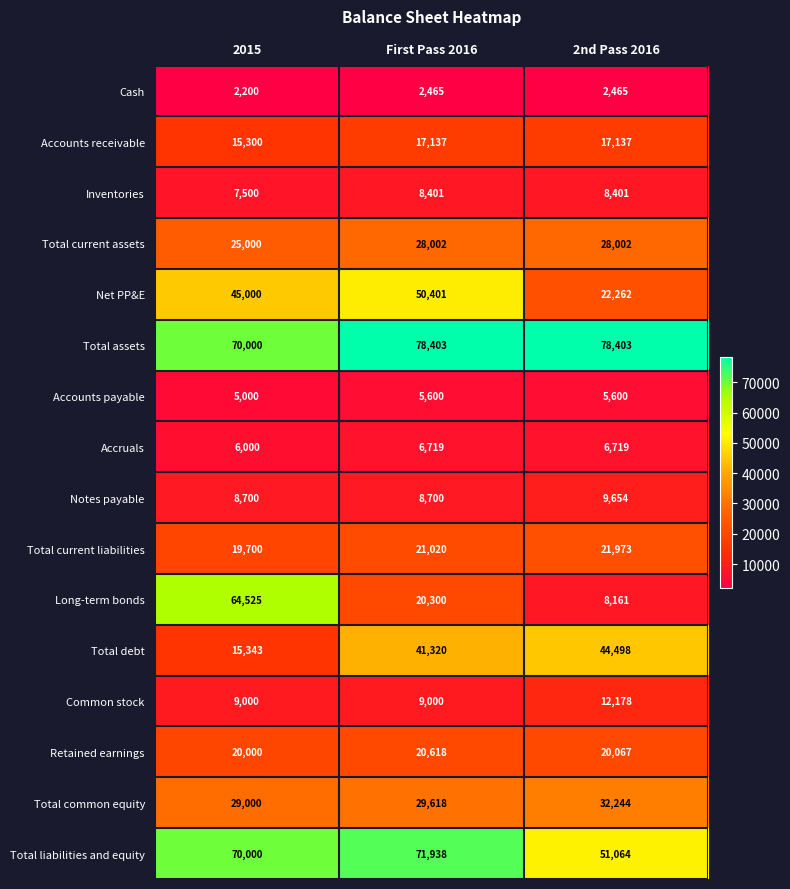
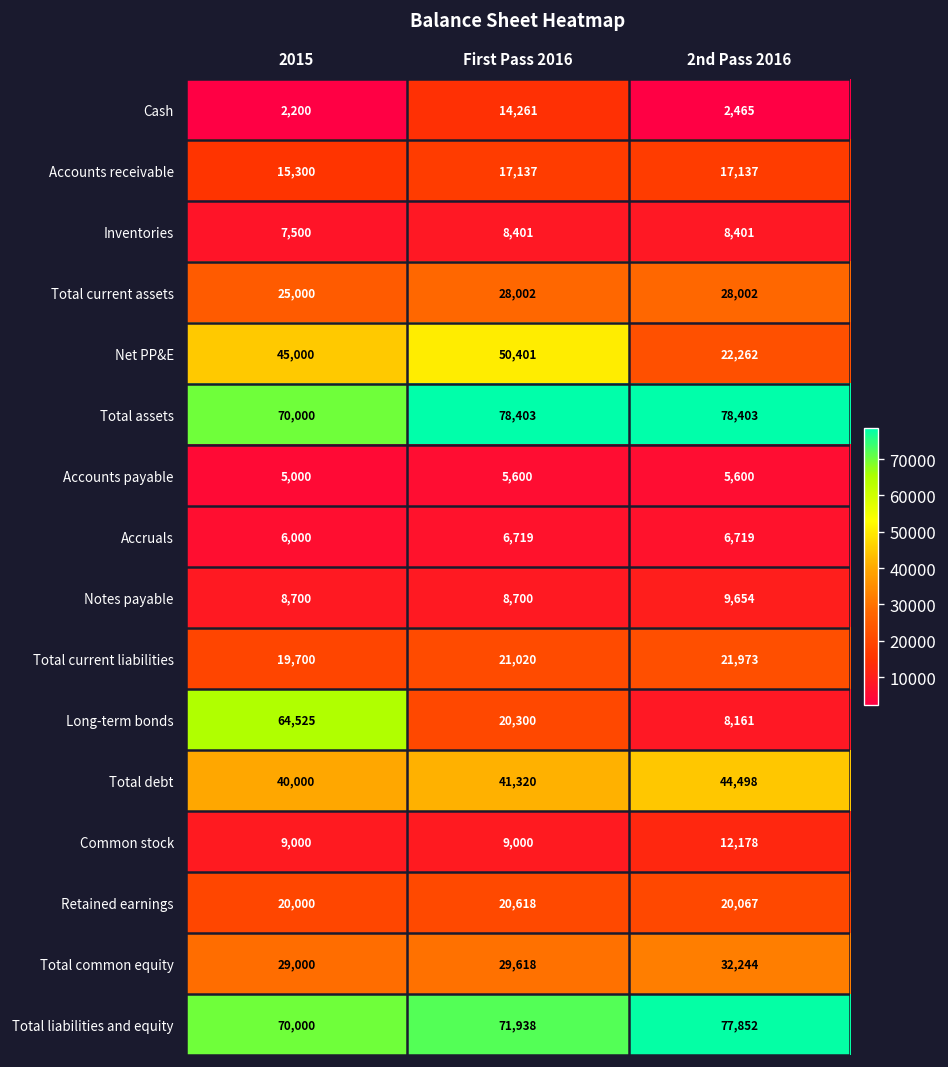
  {
    "Cash": {
      "2015": "2,200",
-     "First Pass 2016": "2,465",
+     "First Pass 2016": "14,261",
      "2nd Pass 2016": "2,465"
    },
    "Accounts receivable": {
      "2015": "15,300",
      "First Pass 2016": "17,137",
      "2nd Pass 2016": "17,137"
    },
    "Inventories": {
      "2015": "7,500",
      "First Pass 2016": "8,401",
      "2nd Pass 2016": "8,401"
    },
    "Total current assets": {
      "2015": "25,000",
      "First Pass 2016": "28,002",
      "2nd Pass 2016": "28,002"
    },
    "Net PP&E": {
      "2015": "45,000",
      "First Pass 2016": "50,401",
      "2nd Pass 2016": "22,262"
    },
    "Total assets": {
      "2015": "70,000",
      "First Pass 2016": "78,403",
      "2nd Pass 2016": "78,403"
    },
    "Accounts payable": {
      "2015": "5,000",
      "First Pass 2016": "5,600",
      "2nd Pass 2016": "5,600"
    },
    "Accruals": {
      "2015": "6,000",
      "First Pass 2016": "6,719",
      "2nd Pass 2016": "6,719"
    },
    "Notes payable": {
      "2015": "8,700",
      "First Pass 2016": "8,700",
      "2nd Pass 2016": "9,654"
    },
    "Total current liabilities": {
      "2015": "19,700",
      "First Pass 2016": "21,020",
      "2nd Pass 2016": "21,973"
    },
    "Long-term bonds": {
      "2015": "64,525",
      "First Pass 2016": "20,300",
      "2nd Pass 2016": "8,161"
    },
    "Total debt": {
-     "2015": "15,343",
+     "2015": "40,000",
      "First Pass 2016": "41,320",
      "2nd Pass 2016": "44,498"
    },
    "Common stock": {
      "2015": "9,000",
      "First Pass 2016": "9,000",
      "2nd Pass 2016": "12,178"
    },
    "Retained earnings": {
      "2015": "20,000",
      "First Pass 2016": "20,618",
      "2nd Pass 2016": "20,067"
    },
    "Total common equity": {
      "2015": "29,000",
      "First Pass 2016": "29,618",
      "2nd Pass 2016": "32,244"
    },
    "Total liabilities and equity": {
      "2015": "70,000",
      "First Pass 2016": "71,938",
-     "2nd Pass 2016": "51,064"
+     "2nd Pass 2016": "77,852"
    }
  }
